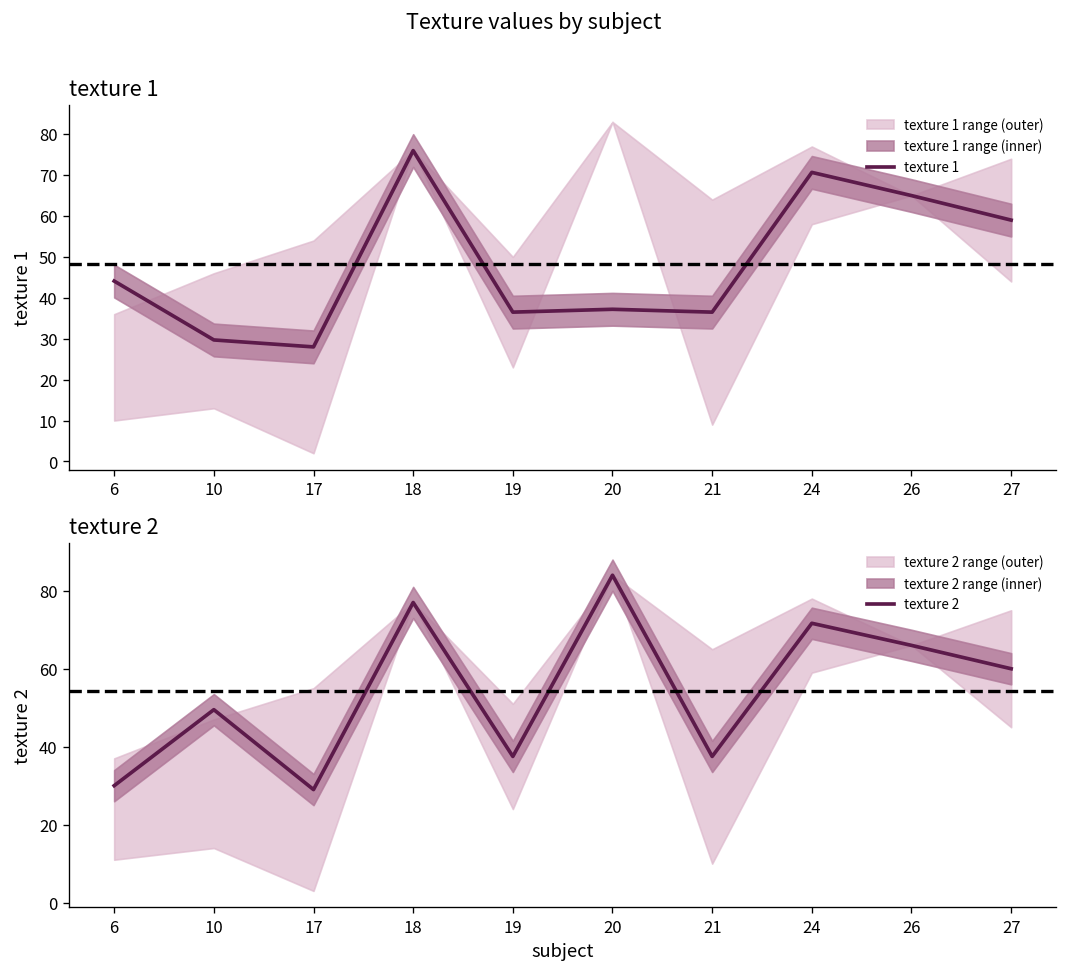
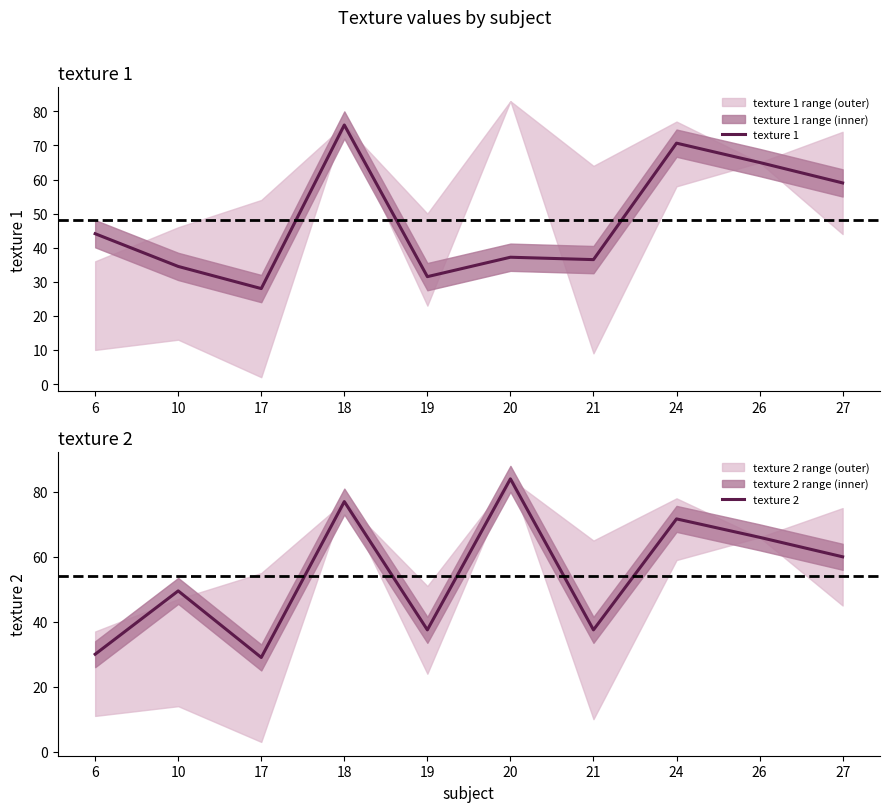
  {
    "texture 1": {
      "texture 1": {
        "6": 44,
-       "10": 30,
+       "10": 35,
        "17": 28,
-       "19": 37,
+       "19": 32,
        "20": 37,
        "21": 37,
        "24": 71,
        "27": 59
      }
    },
    "texture 2": {
      "texture 2": {
        "6": 30,
        "10": 50,
        "17": 29,
        "19": 38,
        "21": 38,
        "24": 72,
        "27": 60
      }
    }
  }
